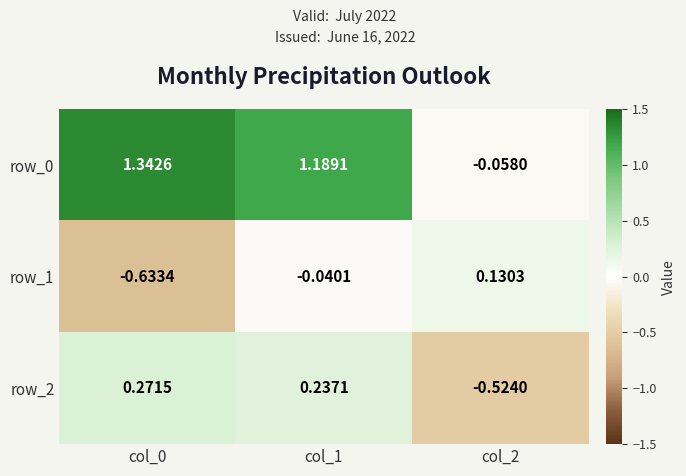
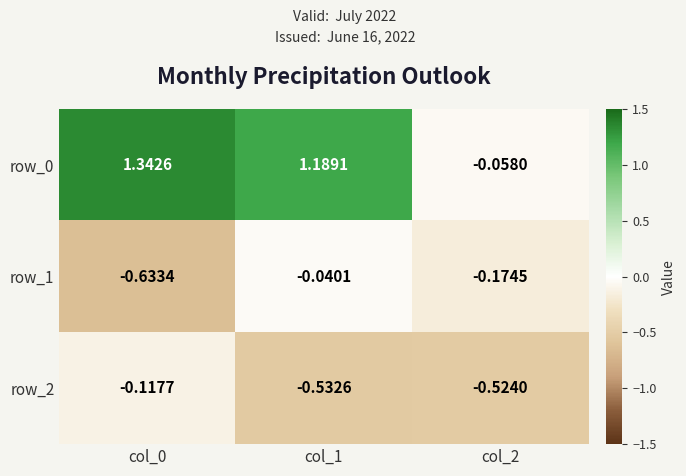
  {
    "row_0": {
      "col_0": 1.3426,
      "col_1": 1.1891,
      "col_2": -0.0580
    },
    "row_1": {
      "col_0": -0.6334,
      "col_1": -0.0401,
-     "col_2": 0.1303
+     "col_2": -0.1745
    },
    "row_2": {
-     "col_0": 0.2715,
-     "col_1": 0.2371,
+     "col_0": -0.1177,
+     "col_1": -0.5326,
      "col_2": -0.5240
    }
  }
